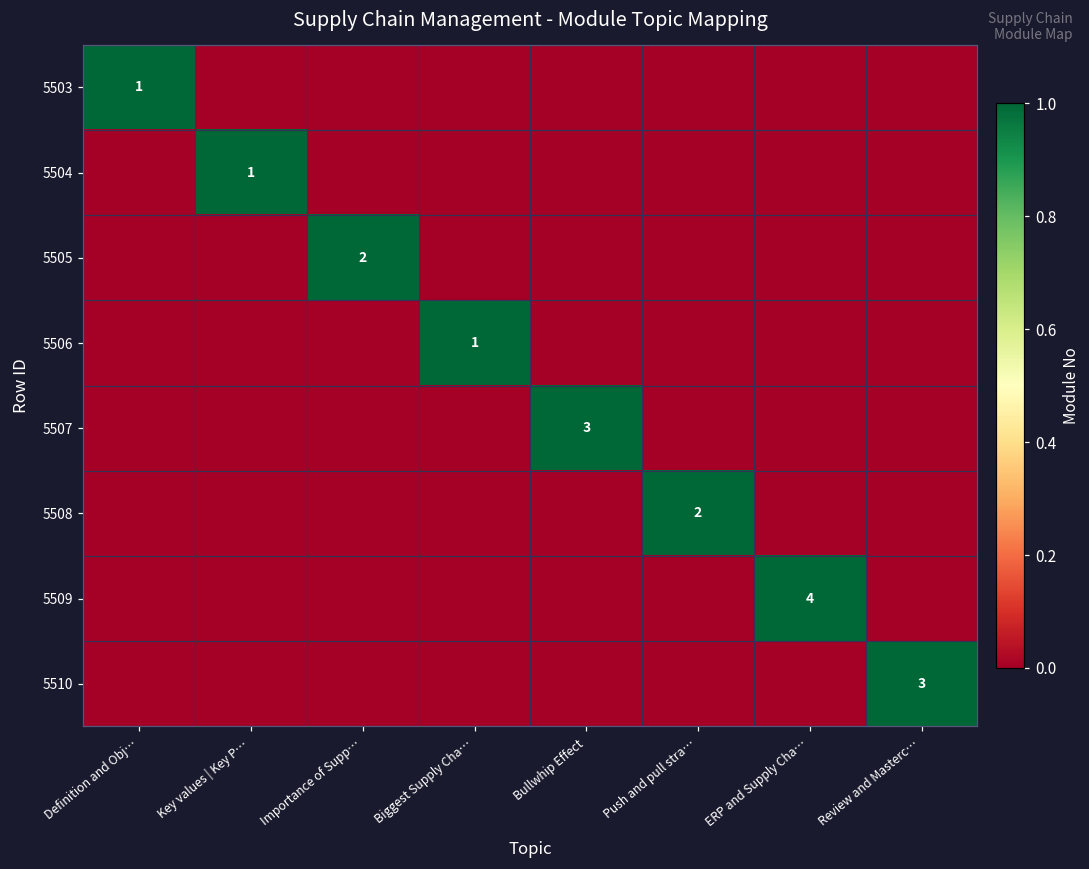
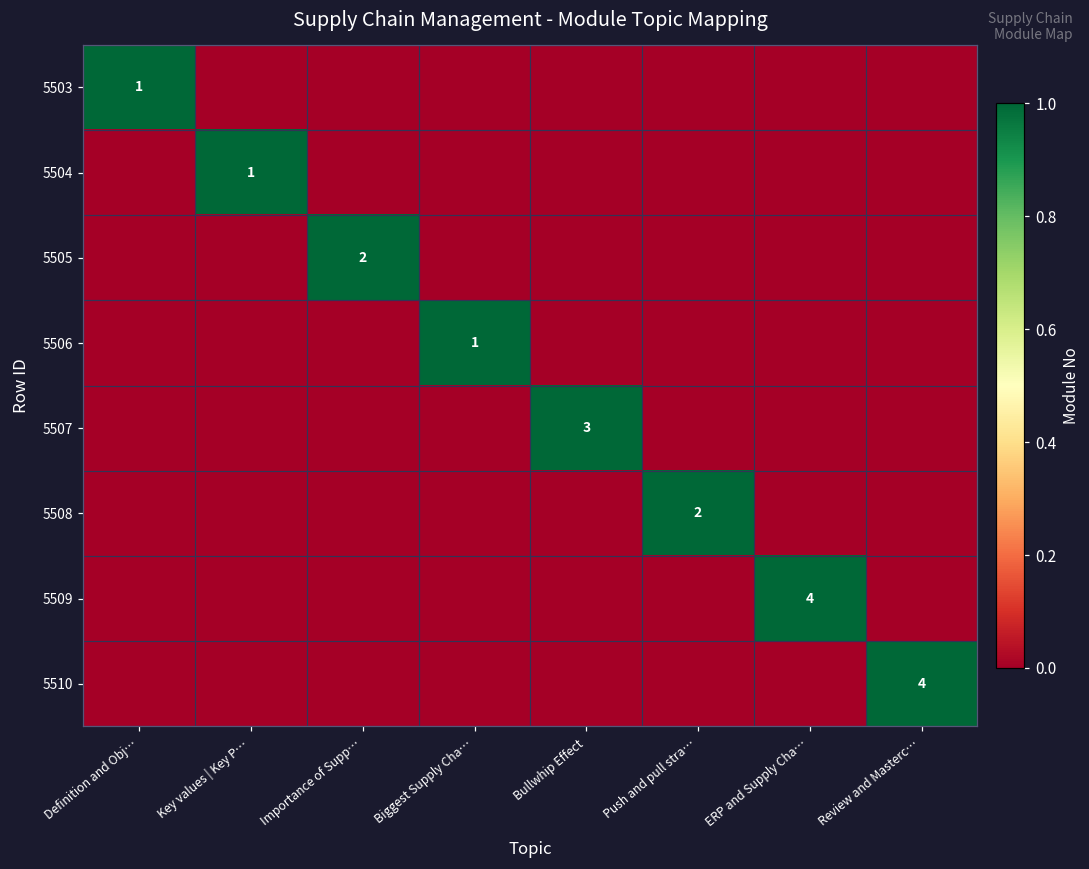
  {
    "5503": {
      "Definition and Obj…": 1
    },
    "5504": {
      "Key values | Key P…": 1
    },
    "5505": {
      "Importance of Supp…": 2
    },
    "5506": {
      "Biggest Supply Cha…": 1
    },
    "5507": {
      "Bullwhip Effect": 3
    },
    "5508": {
      "Push and pull stra…": 2
    },
    "5509": {
      "ERP and Supply Cha…": 4
    },
    "5510": {
-     "Review and Masterc…": 3
+     "Review and Masterc…": 4
    }
  }
